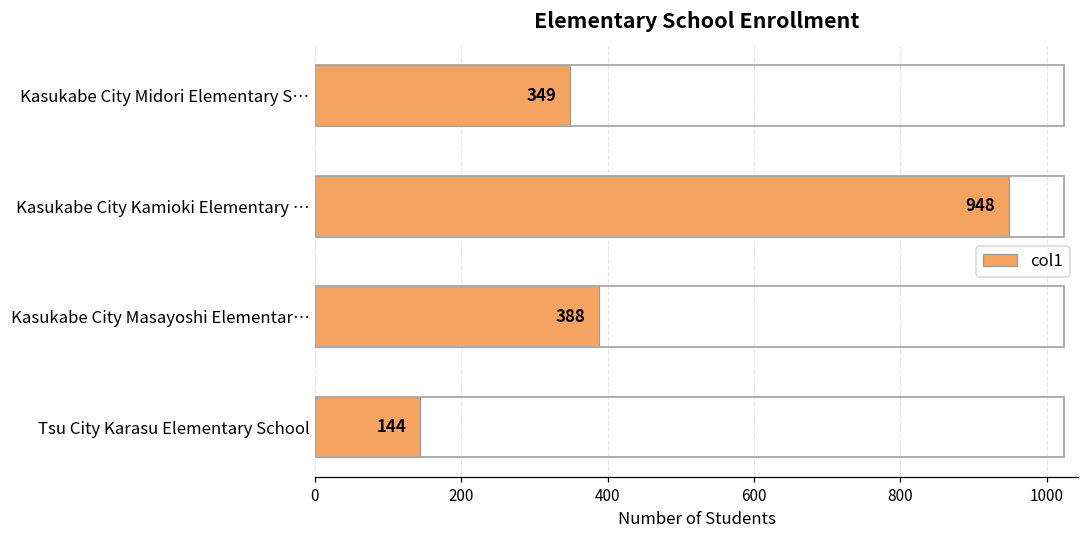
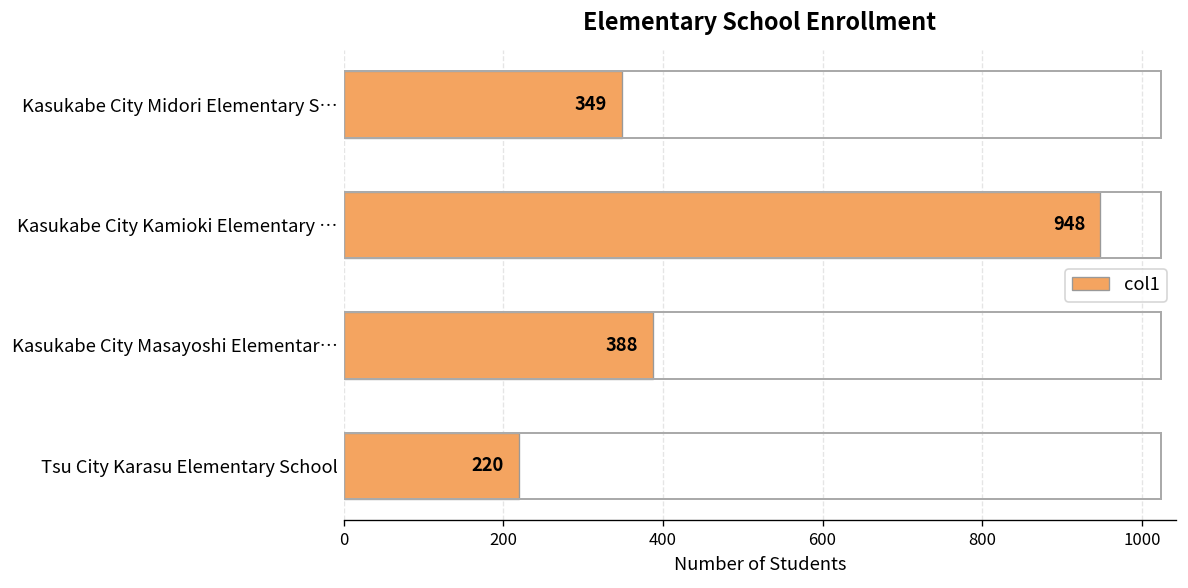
  {
    "Kasukabe City Midori Elementary S…": 349,
    "Kasukabe City Kamioki Elementary …": 948,
    "Kasukabe City Masayoshi Elementar…": 388,
-   "Tsu City Karasu Elementary School": 144
+   "Tsu City Karasu Elementary School": 220
  }
